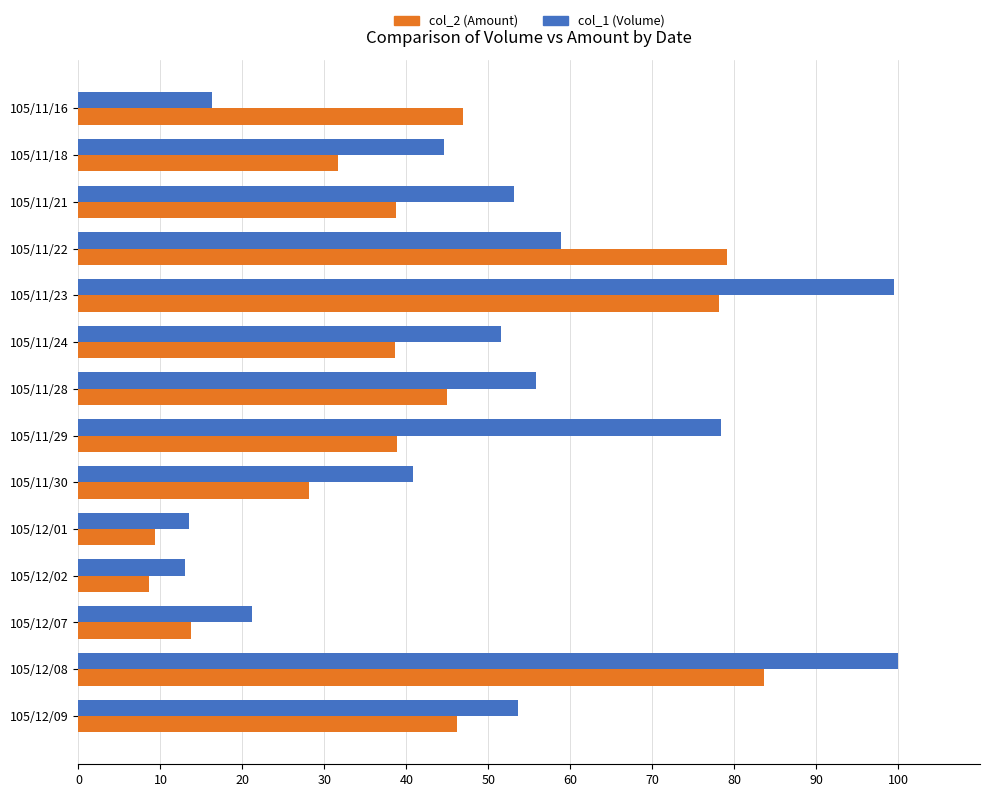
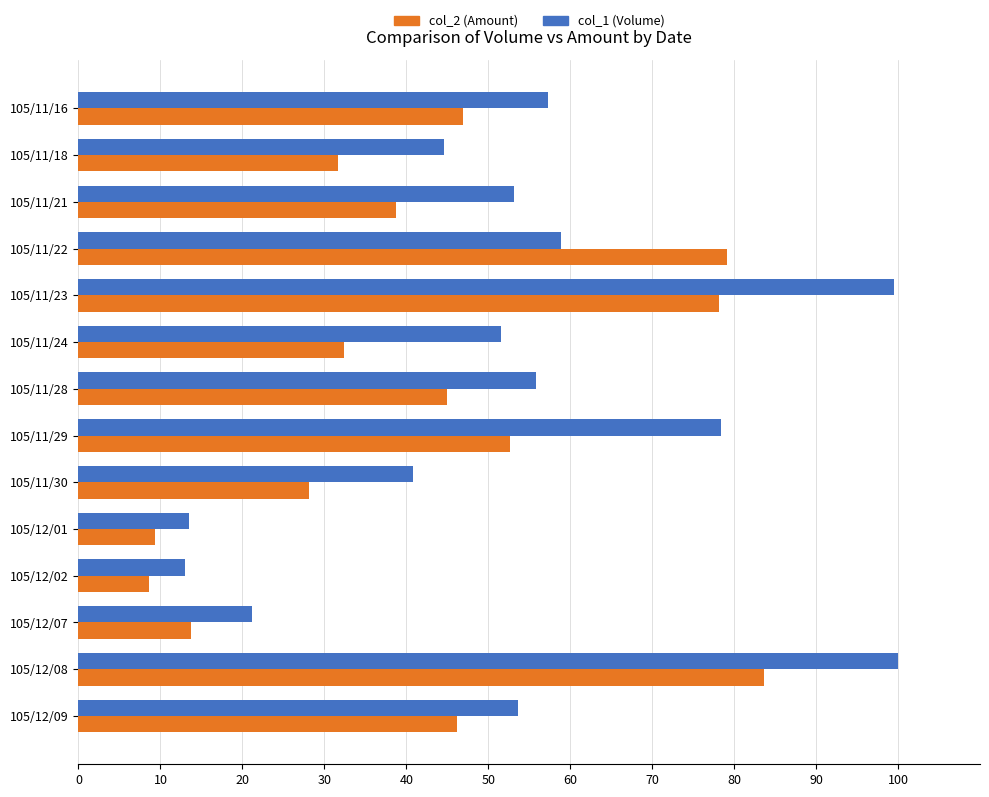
  {
    "col_2 (Amount)": {
      "105/11/16": 47,
      "105/11/18": 32,
      "105/11/21": 39,
      "105/11/22": 79,
      "105/11/23": 78,
-     "105/11/24": 39,
+     "105/11/24": 32,
      "105/11/28": 45,
-     "105/11/29": 39,
+     "105/11/29": 53,
      "105/11/30": 28,
      "105/12/01": 9,
      "105/12/02": 9,
      "105/12/07": 14,
      "105/12/08": 84,
      "105/12/09": 46
    },
    "col_1 (Volume)": {
-     "105/11/16": 16,
+     "105/11/16": 57,
      "105/11/18": 45,
      "105/11/21": 53,
      "105/11/22": 59,
      "105/11/23": 100,
      "105/11/24": 52,
      "105/11/28": 56,
      "105/11/29": 78,
      "105/11/30": 41,
      "105/12/01": 13,
      "105/12/02": 13,
      "105/12/07": 21,
      "105/12/08": 100,
      "105/12/09": 54
    }
  }
